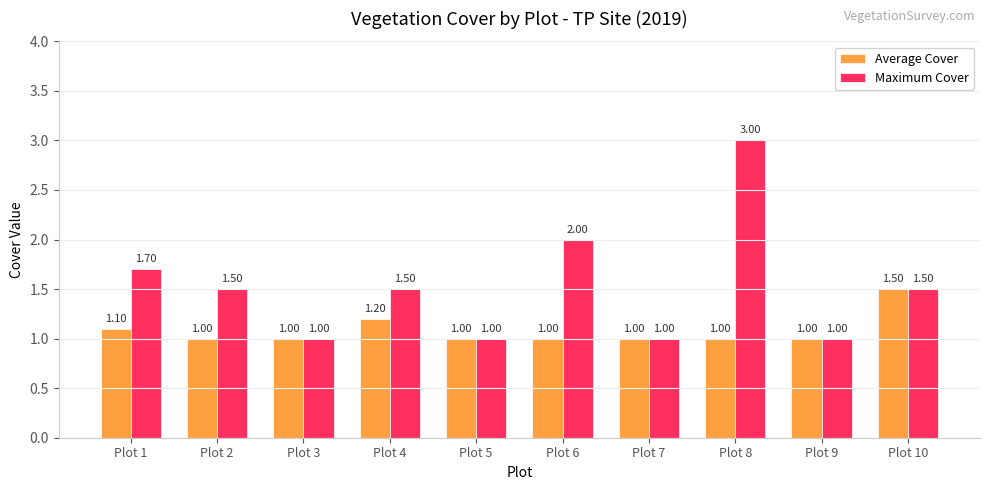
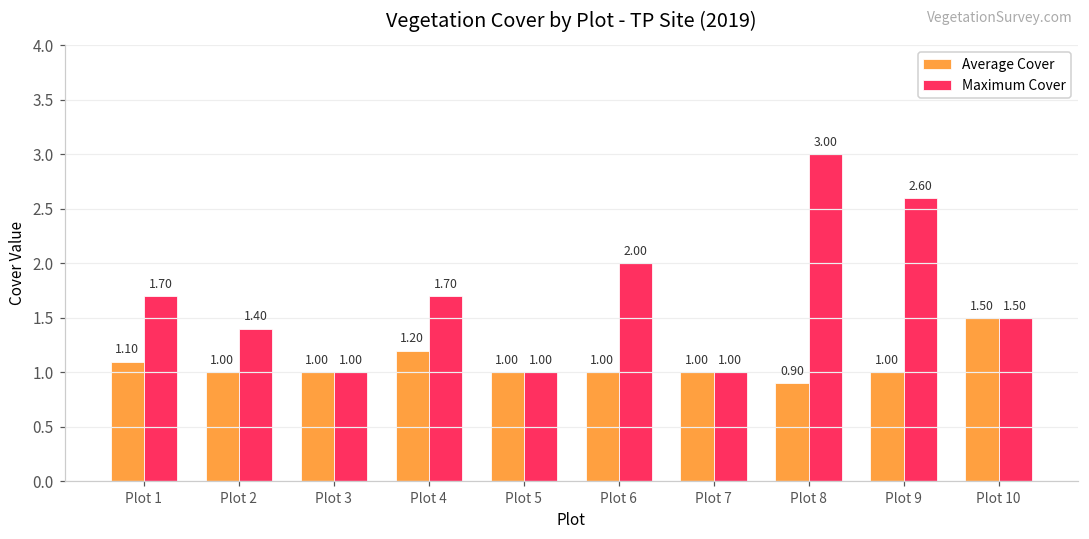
  {
    "Average Cover": {
      "Plot 1": 1.10,
      "Plot 2": 1.00,
      "Plot 3": 1.00,
      "Plot 4": 1.20,
      "Plot 5": 1.00,
      "Plot 6": 1.00,
      "Plot 7": 1.00,
-     "Plot 8": 1.00,
+     "Plot 8": 0.90,
      "Plot 9": 1.00,
      "Plot 10": 1.50
    },
    "Maximum Cover": {
      "Plot 1": 1.70,
-     "Plot 2": 1.50,
+     "Plot 2": 1.40,
      "Plot 3": 1.00,
-     "Plot 4": 1.50,
+     "Plot 4": 1.70,
      "Plot 5": 1.00,
      "Plot 6": 2.00,
      "Plot 7": 1.00,
      "Plot 8": 3.00,
-     "Plot 9": 1.00,
+     "Plot 9": 2.60,
      "Plot 10": 1.50
    }
  }
